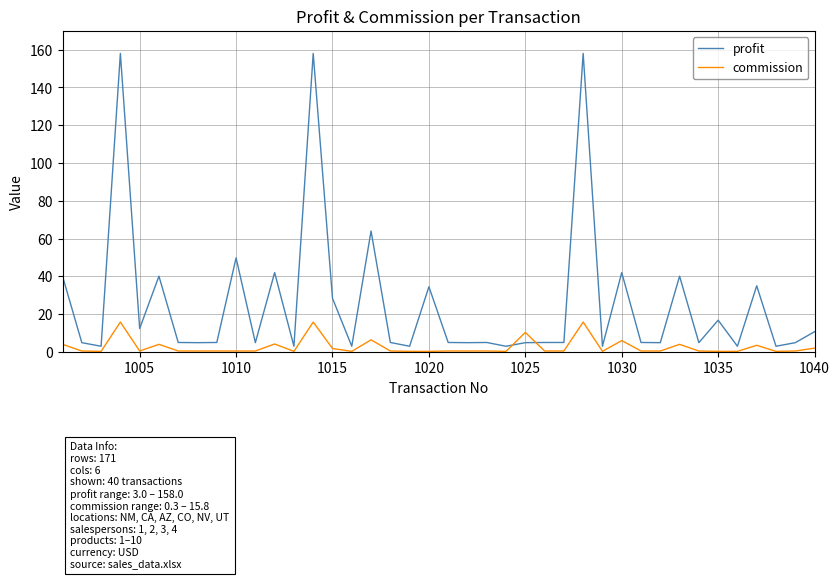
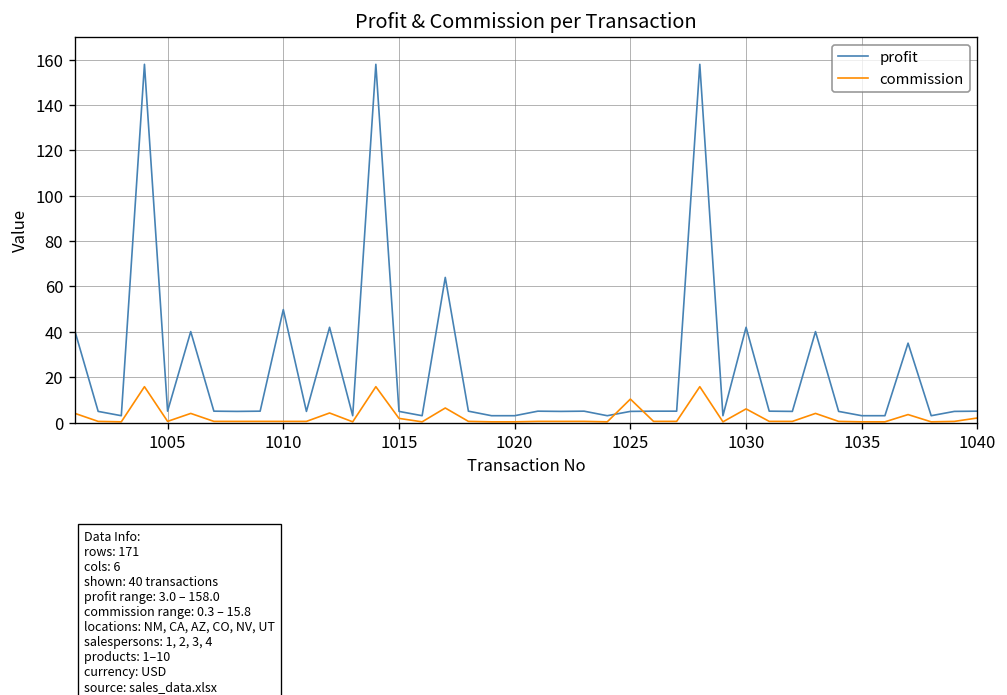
  {
    "profit": {
-     "1005": 12,
+     "1005": 5,
      "1010": 50,
-     "1015": 28,
-     "1020": 35,
+     "1015": 5,
+     "1020": 3,
      "1025": 5,
      "1030": 42,
-     "1035": 17,
-     "1040": 11
+     "1035": 3,
+     "1040": 5
    },
    "commission": {
      "1005": 1,
      "1010": 0,
      "1015": 2,
      "1020": 0,
      "1025": 10,
      "1030": 6,
      "1035": 0,
      "1040": 2
    }
  }
